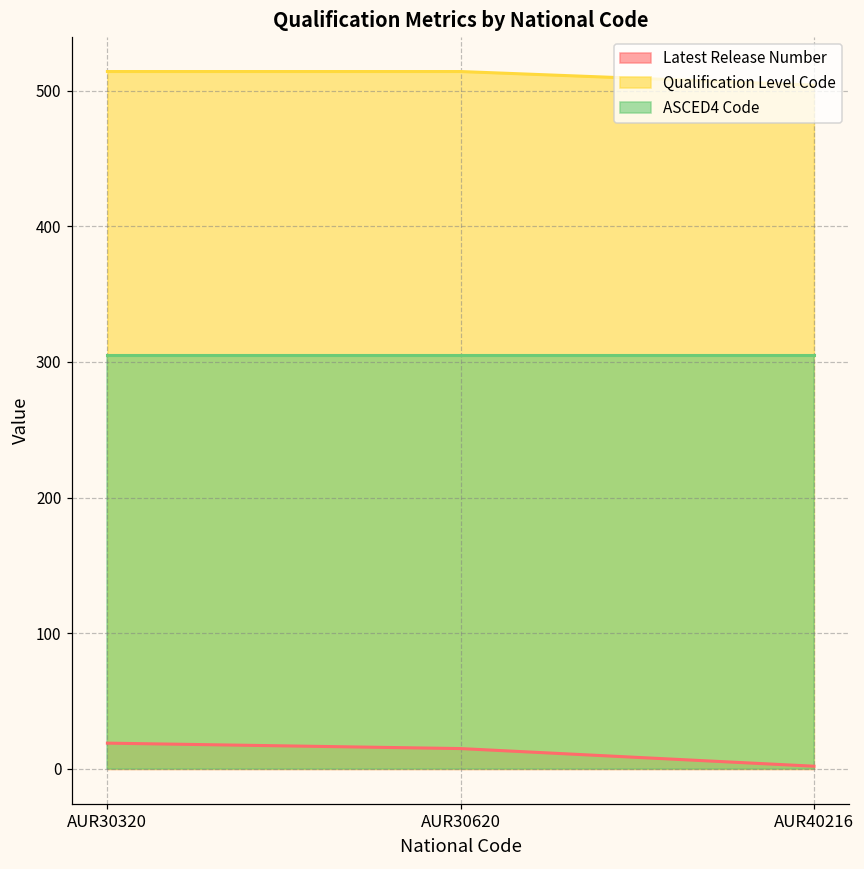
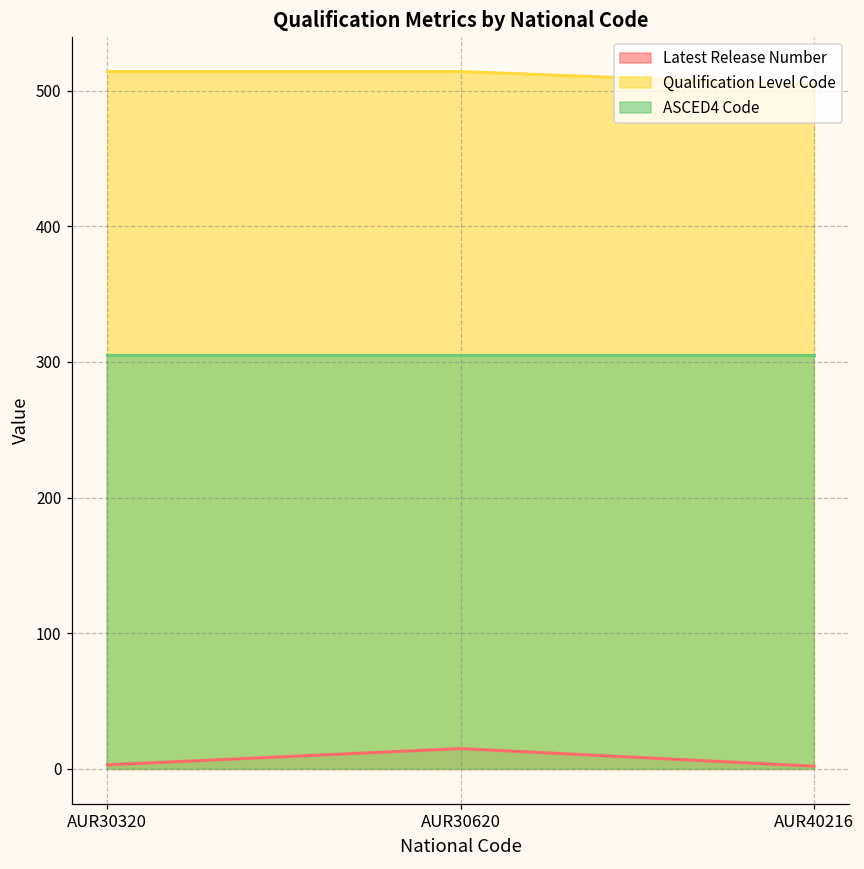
  {
    "Latest Release Number": {
-     "AUR30320": 19,
+     "AUR30320": 3,
      "AUR30620": 15,
      "AUR40216": 2
    },
    "Qualification Level Code": {
      "AUR30320": 514,
      "AUR30620": 514
    },
    "ASCED4 Code": {
      "AUR30320": 305,
      "AUR30620": 305,
      "AUR40216": 305
    }
  }
